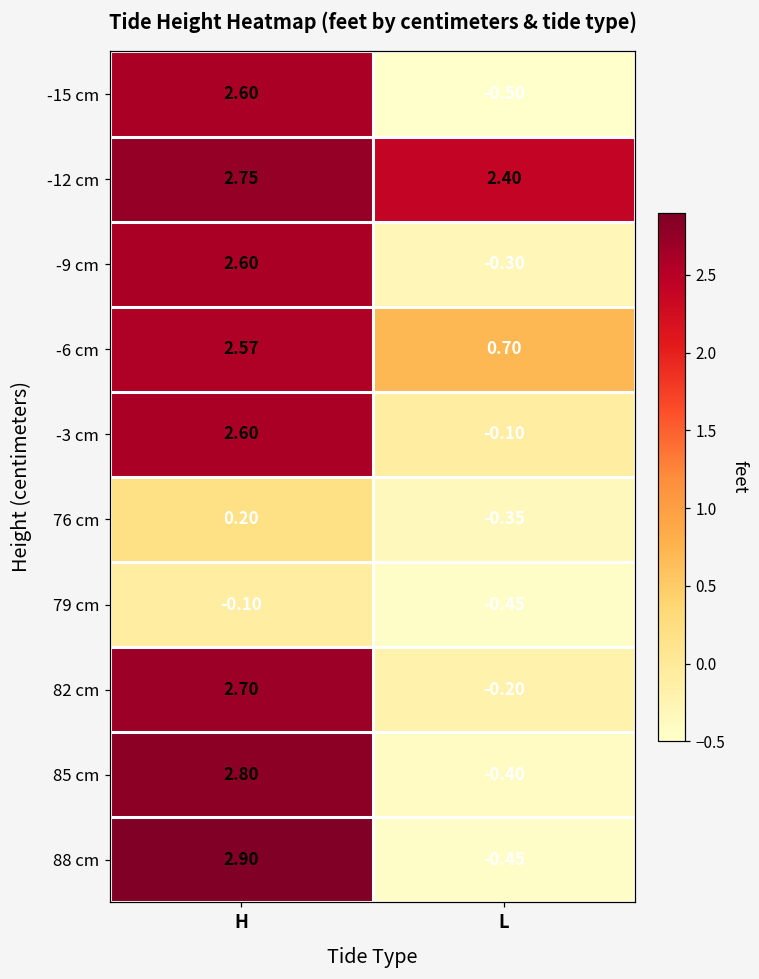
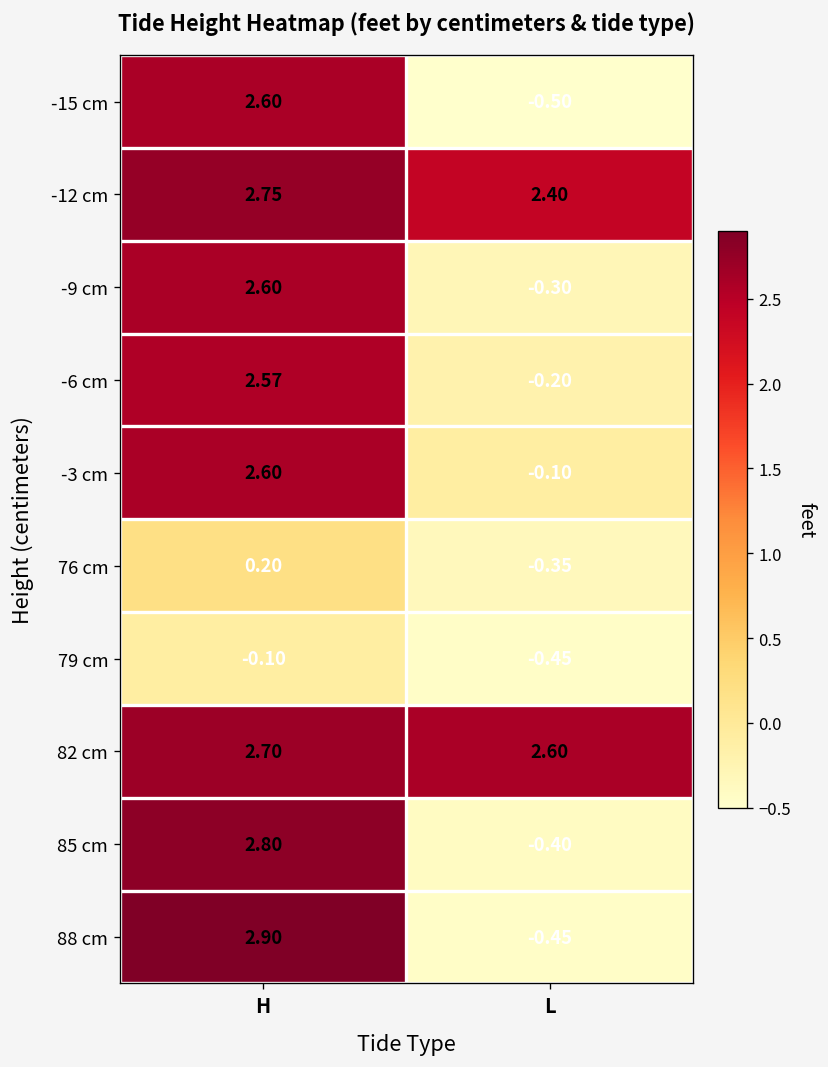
  {
    "-15 cm": {
      "H": 2.60,
      "L": -0.50
    },
    "-12 cm": {
      "H": 2.75,
      "L": 2.40
    },
    "-9 cm": {
      "H": 2.60,
      "L": -0.30
    },
    "-6 cm": {
      "H": 2.57,
-     "L": 0.70
+     "L": -0.20
    },
    "-3 cm": {
      "H": 2.60,
      "L": -0.10
    },
    "76 cm": {
      "H": 0.20,
      "L": -0.35
    },
    "79 cm": {
      "H": -0.10,
      "L": -0.45
    },
    "82 cm": {
      "H": 2.70,
-     "L": -0.20
+     "L": 2.60
    },
    "85 cm": {
      "H": 2.80,
      "L": -0.40
    },
    "88 cm": {
      "H": 2.90,
      "L": -0.45
    }
  }
